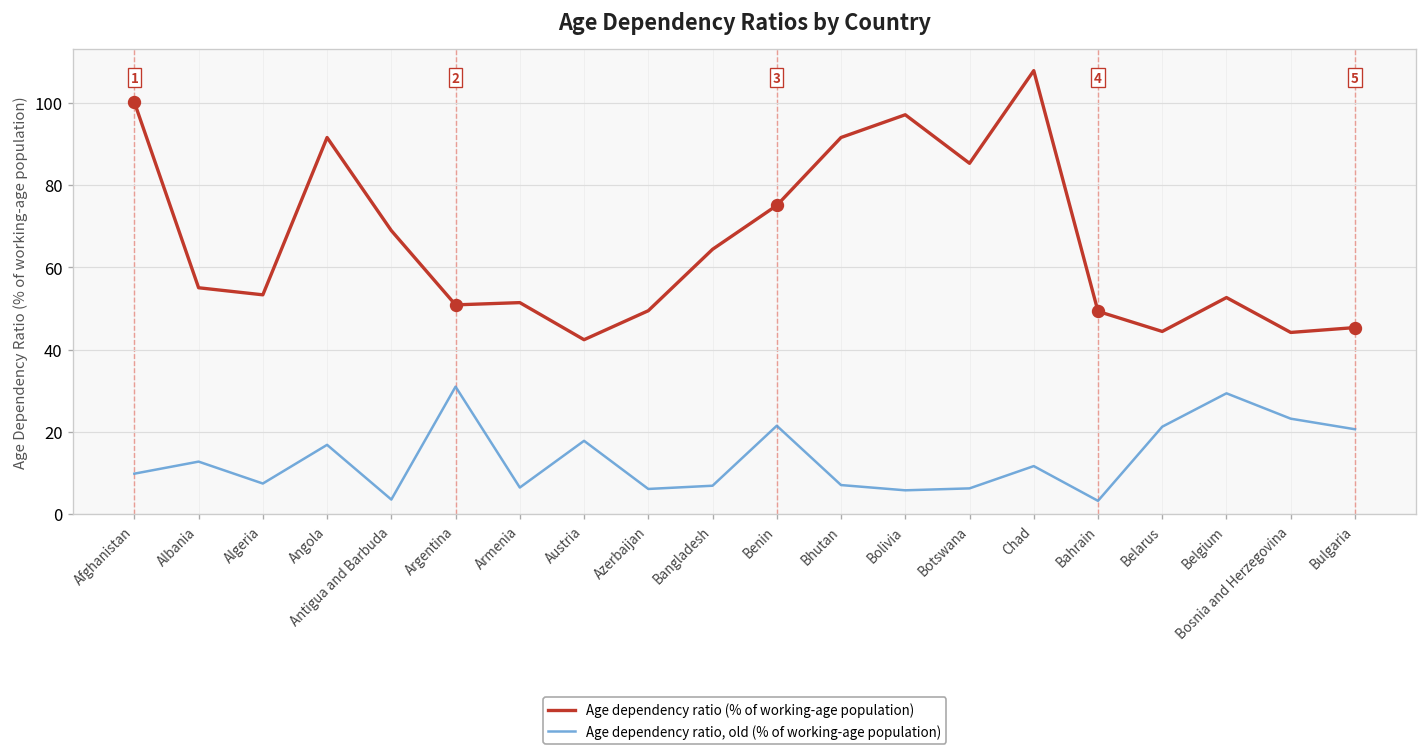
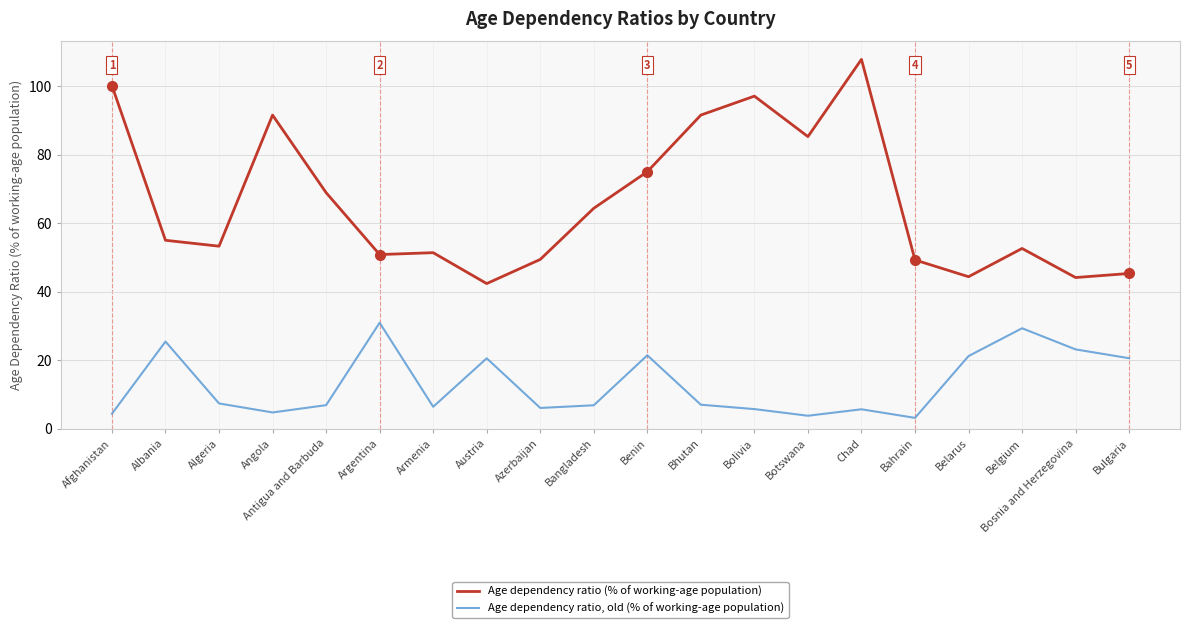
  {
    "Age dependency ratio, old (% of working-age population)": {
-     "Afghanistan": 10,
-     "Albania": 13,
+     "Afghanistan": 4,
+     "Albania": 25,
      "Algeria": 7,
-     "Angola": 17,
-     "Antigua and Barbuda": 4,
+     "Angola": 5,
+     "Antigua and Barbuda": 7,
      "Argentina": 31,
      "Armenia": 6,
-     "Austria": 18,
+     "Austria": 21,
      "Azerbaijan": 6,
      "Bangladesh": 7,
      "Benin": 21,
      "Bhutan": 7,
      "Bolivia": 6,
-     "Botswana": 6,
-     "Chad": 12,
+     "Botswana": 4,
+     "Chad": 6,
      "Bahrain": 3,
      "Belarus": 21,
      "Belgium": 29,
      "Bosnia and Herzegovina": 23,
      "Bulgaria": 21
    }
  }
